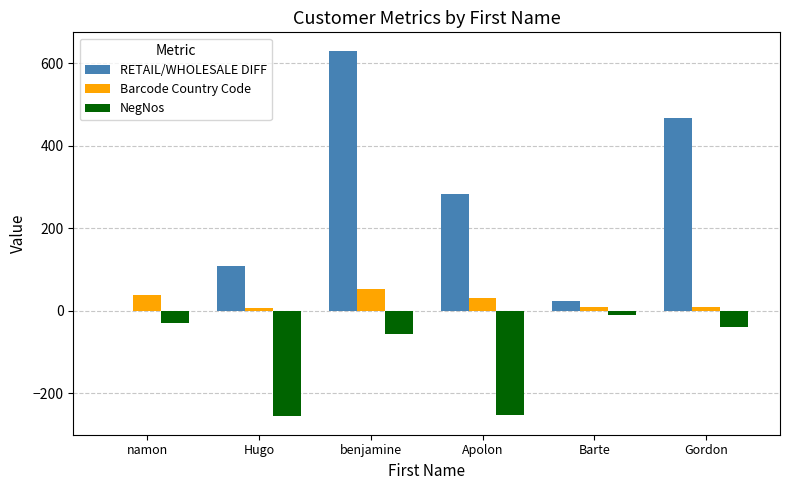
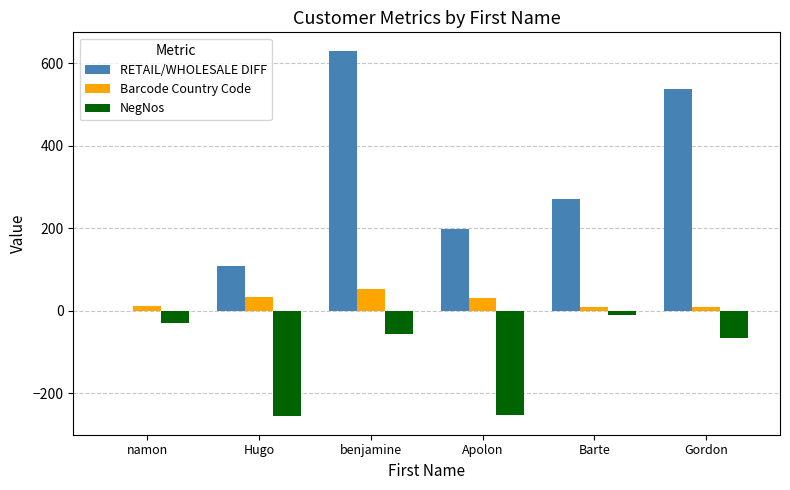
  {
    "RETAIL/WHOLESALE DIFF": {
      "Hugo": 110,
      "benjamine": 630,
-     "Apolon": 280,
-     "Barte": 20,
-     "Gordon": 470
+     "Apolon": 200,
+     "Barte": 270,
+     "Gordon": 540
    },
    "Barcode Country Code": {
-     "namon": 40,
-     "Hugo": 10,
+     "namon": 10,
+     "Hugo": 30,
      "benjamine": 50,
      "Apolon": 30,
      "Barte": 10,
      "Gordon": 10
    },
    "NegNos": {
      "namon": -30,
      "Hugo": -260,
      "benjamine": -60,
      "Apolon": -250,
      "Barte": -10,
-     "Gordon": -40
+     "Gordon": -70
    }
  }
